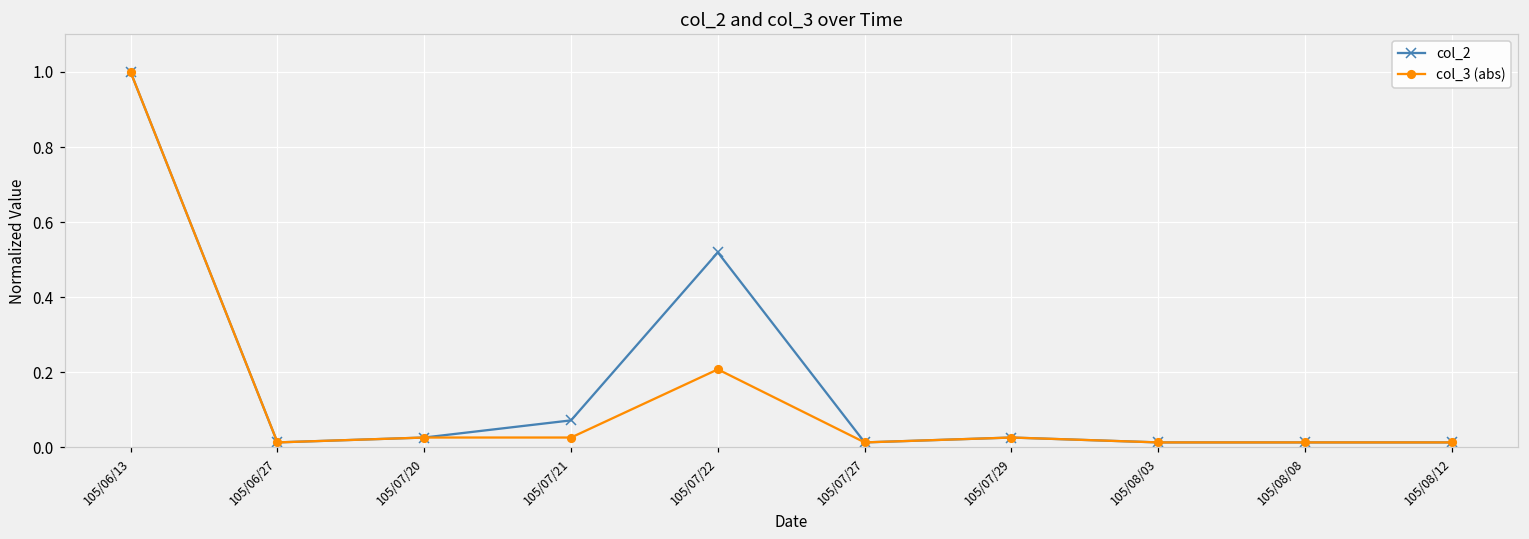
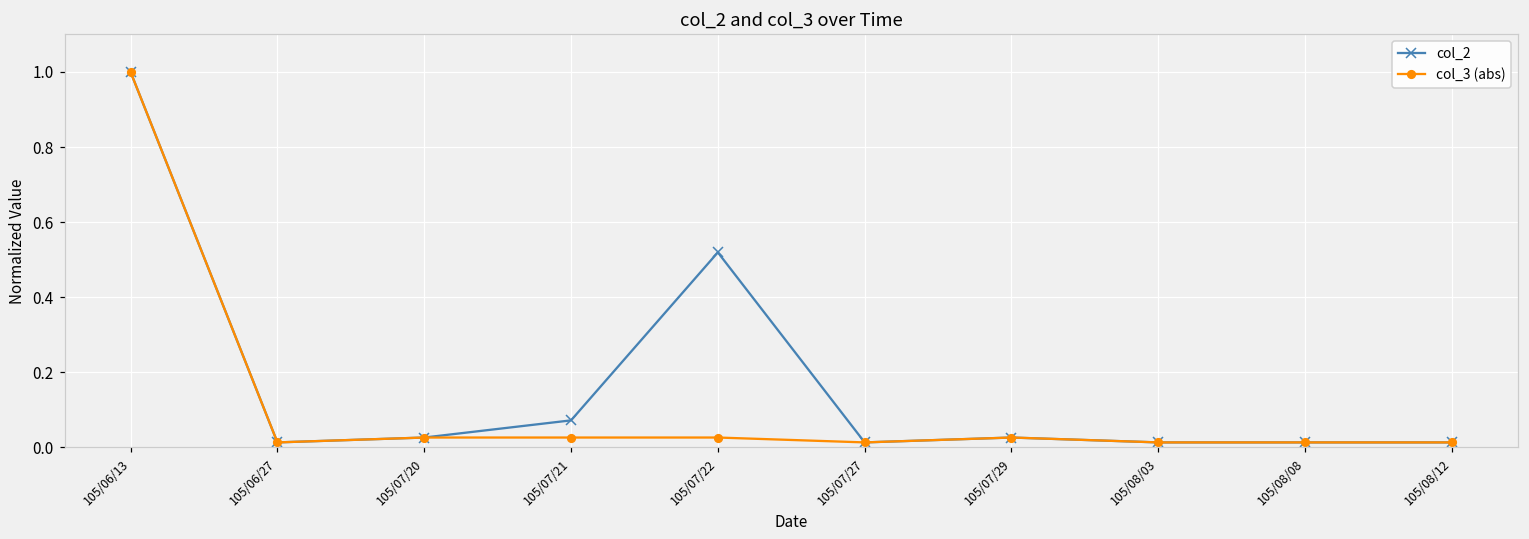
  {
    "col_2": {
      "105/07/21": 0.07,
      "105/07/22": 0.52
    },
    "col_3 (abs)": {
      "105/07/21": 0.03,
-     "105/07/22": 0.21
+     "105/07/22": 0.03
    }
  }
